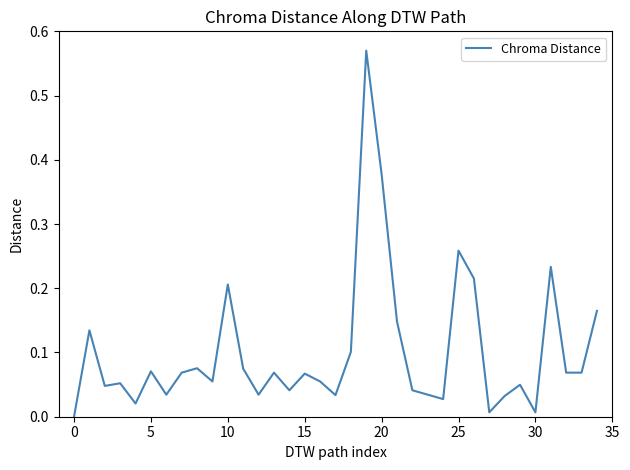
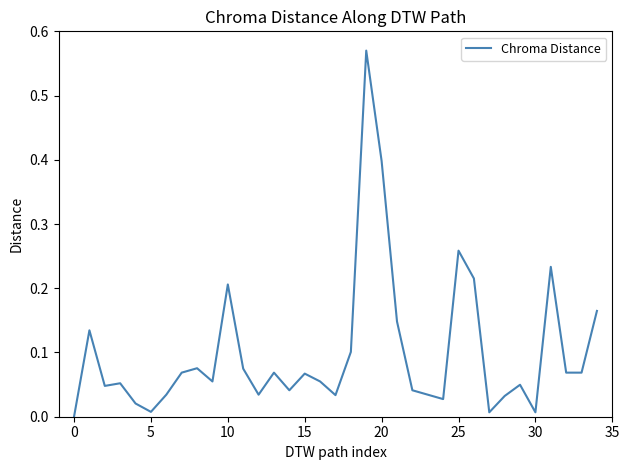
  {
    "0": 0.00,
-   "5": 0.07,
+   "5": 0.01,
    "10": 0.21,
    "15": 0.07,
-   "20": 0.38,
+   "20": 0.40,
    "25": 0.26,
    "30": 0.01
  }
